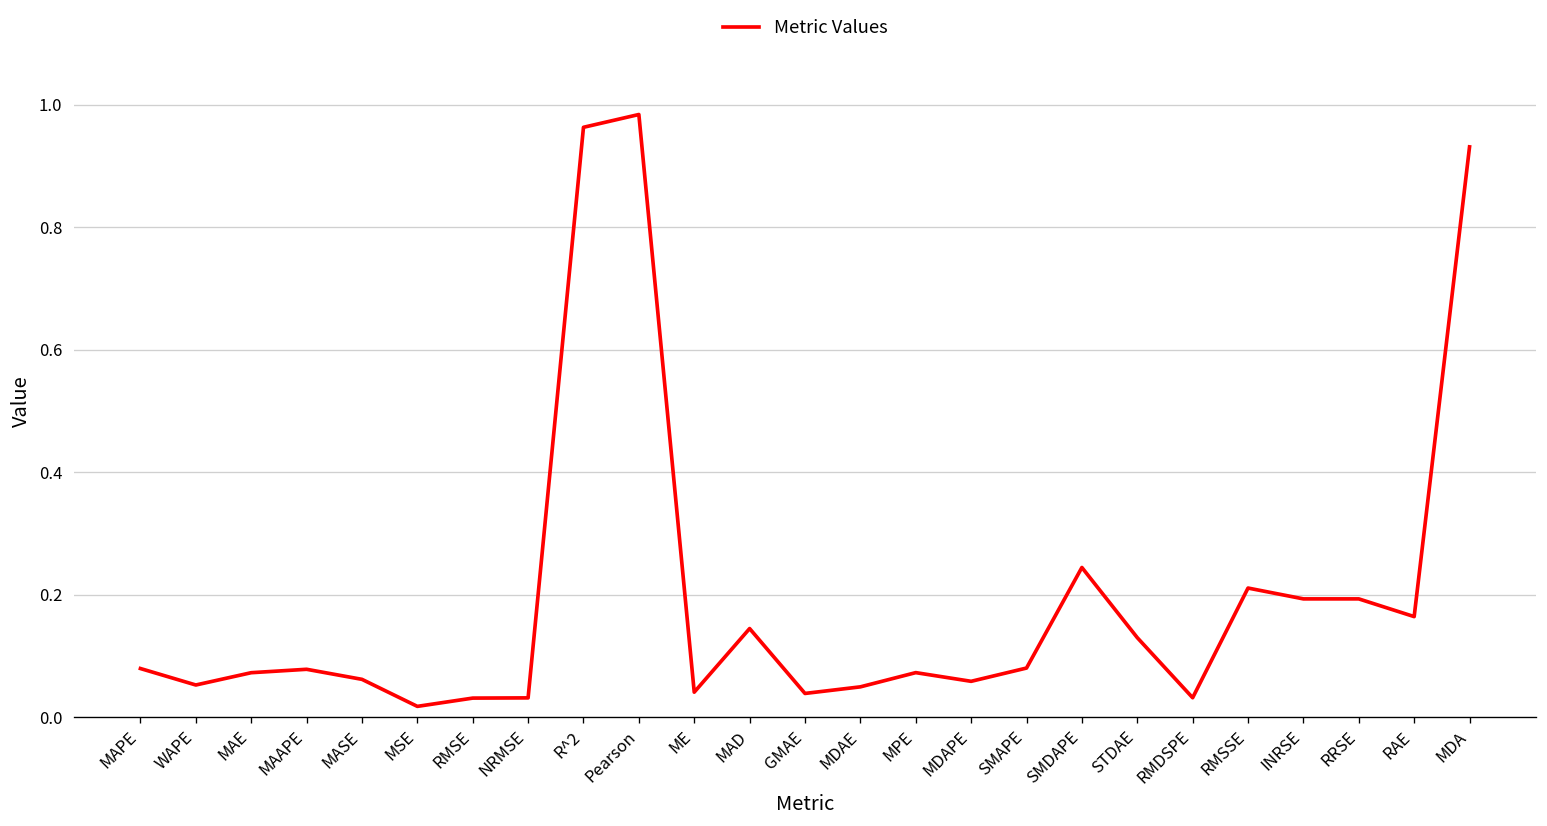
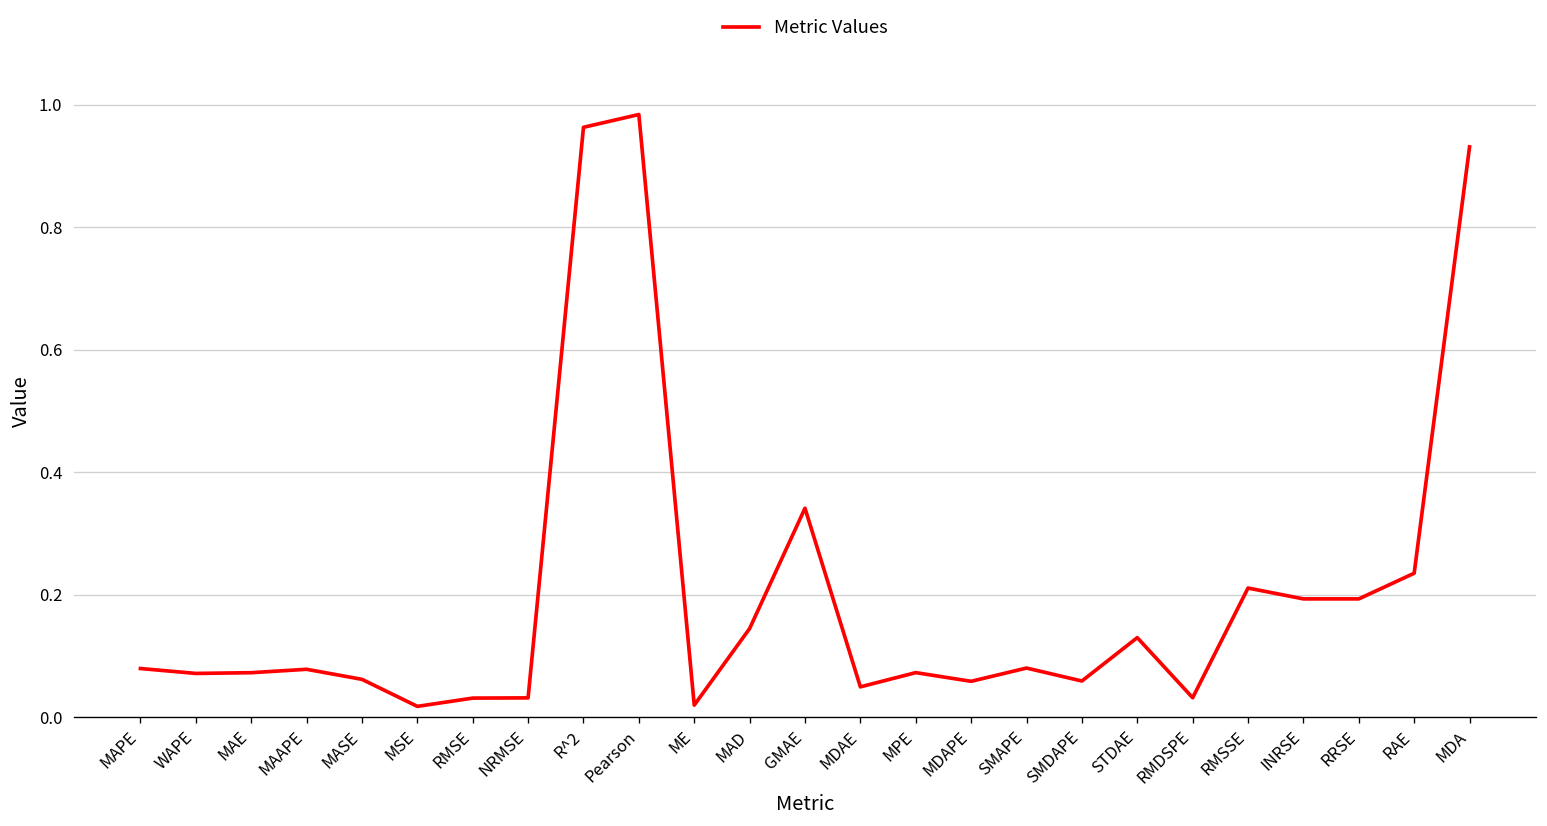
  {
    "MAPE": 0.08,
-   "WAPE": 0.05,
+   "WAPE": 0.07,
    "MAE": 0.07,
    "MAAPE": 0.08,
    "MASE": 0.06,
    "MSE": 0.02,
    "RMSE": 0.03,
    "NRMSE": 0.03,
    "R^2": 0.96,
    "Pearson": 0.98,
-   "ME": 0.04,
+   "ME": 0.02,
    "MAD": 0.14,
-   "GMAE": 0.04,
+   "GMAE": 0.34,
    "MDAE": 0.05,
    "MPE": 0.07,
    "MDAPE": 0.06,
    "SMAPE": 0.08,
-   "SMDAPE": 0.24,
+   "SMDAPE": 0.06,
    "STDAE": 0.13,
    "RMDSPE": 0.03,
    "RMSSE": 0.21,
    "INRSE": 0.19,
    "RRSE": 0.19,
-   "RAE": 0.16,
+   "RAE": 0.23,
    "MDA": 0.93
  }
